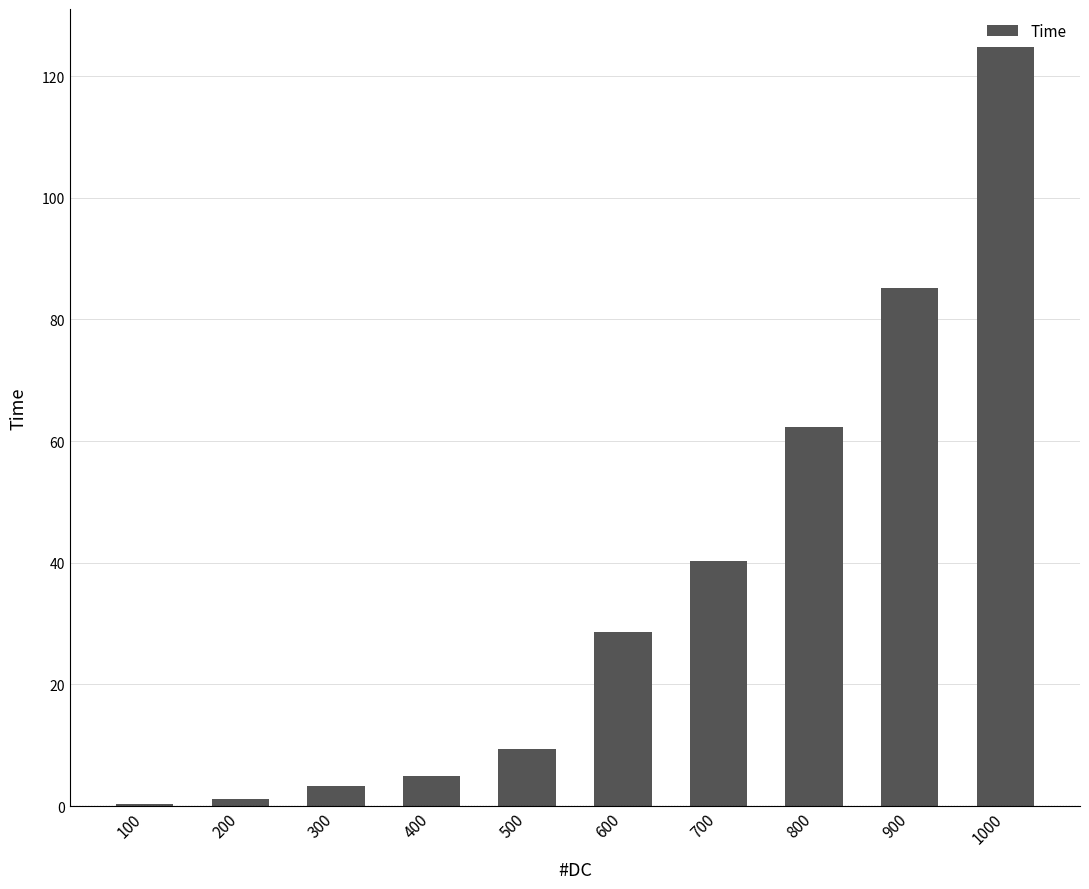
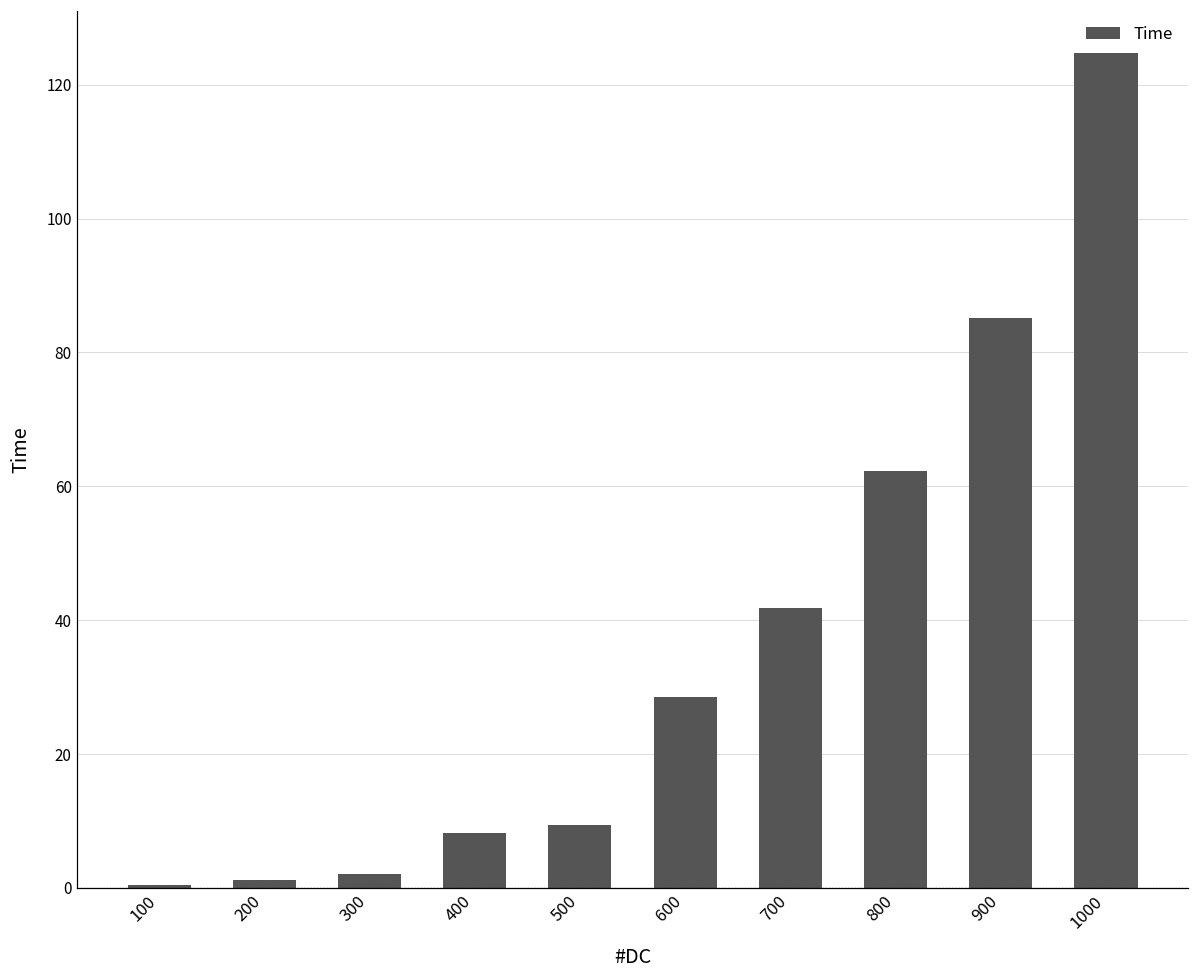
  {
    "200": 1,
-   "300": 3,
-   "400": 5,
+   "300": 2,
+   "400": 8,
    "500": 9,
    "600": 29,
-   "700": 40,
+   "700": 42,
    "800": 62,
    "900": 85,
    "1000": 125
  }
